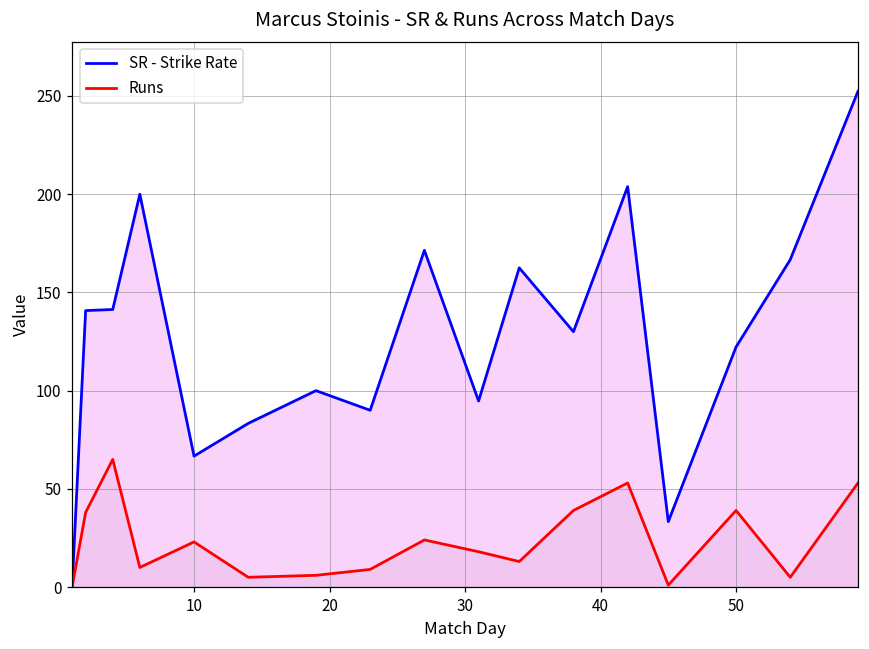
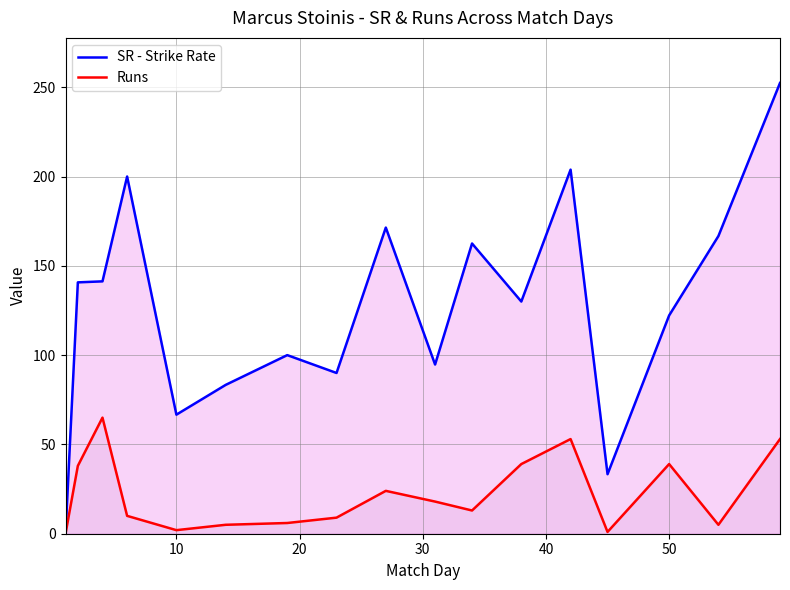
  {
    "SR - Strike Rate": {
      "10": 67,
      "50": 122
    },
    "Runs": {
-     "10": 23,
+     "10": 2,
      "50": 39
    }
  }
